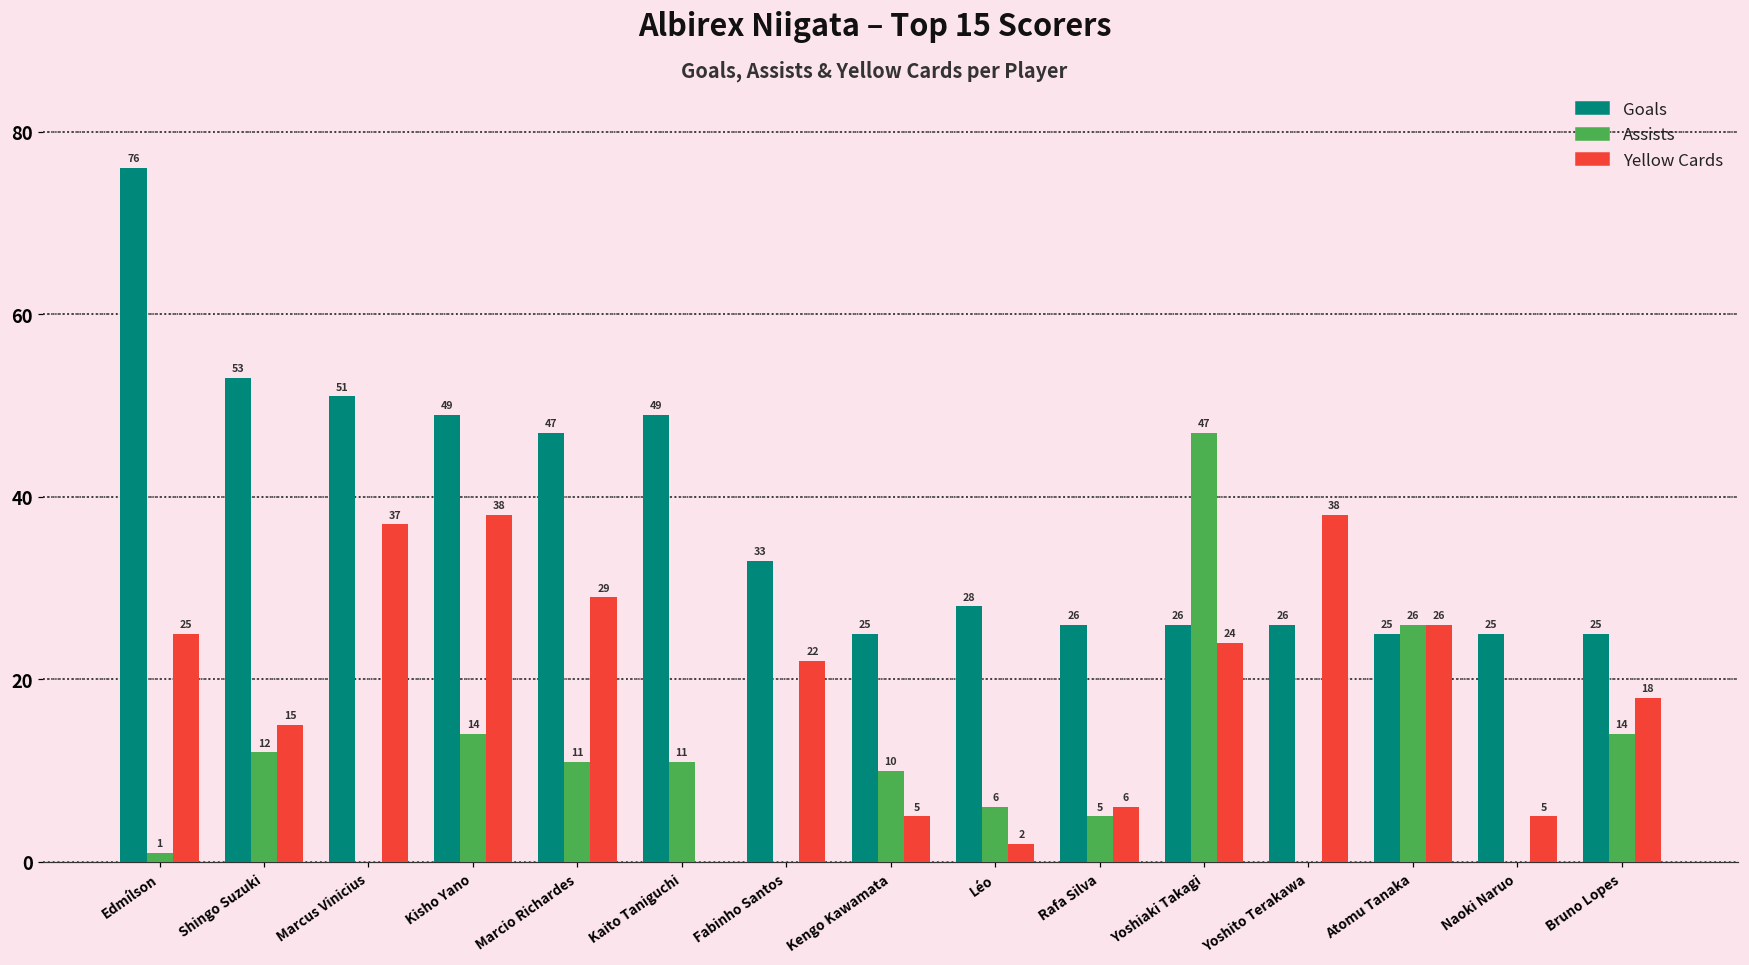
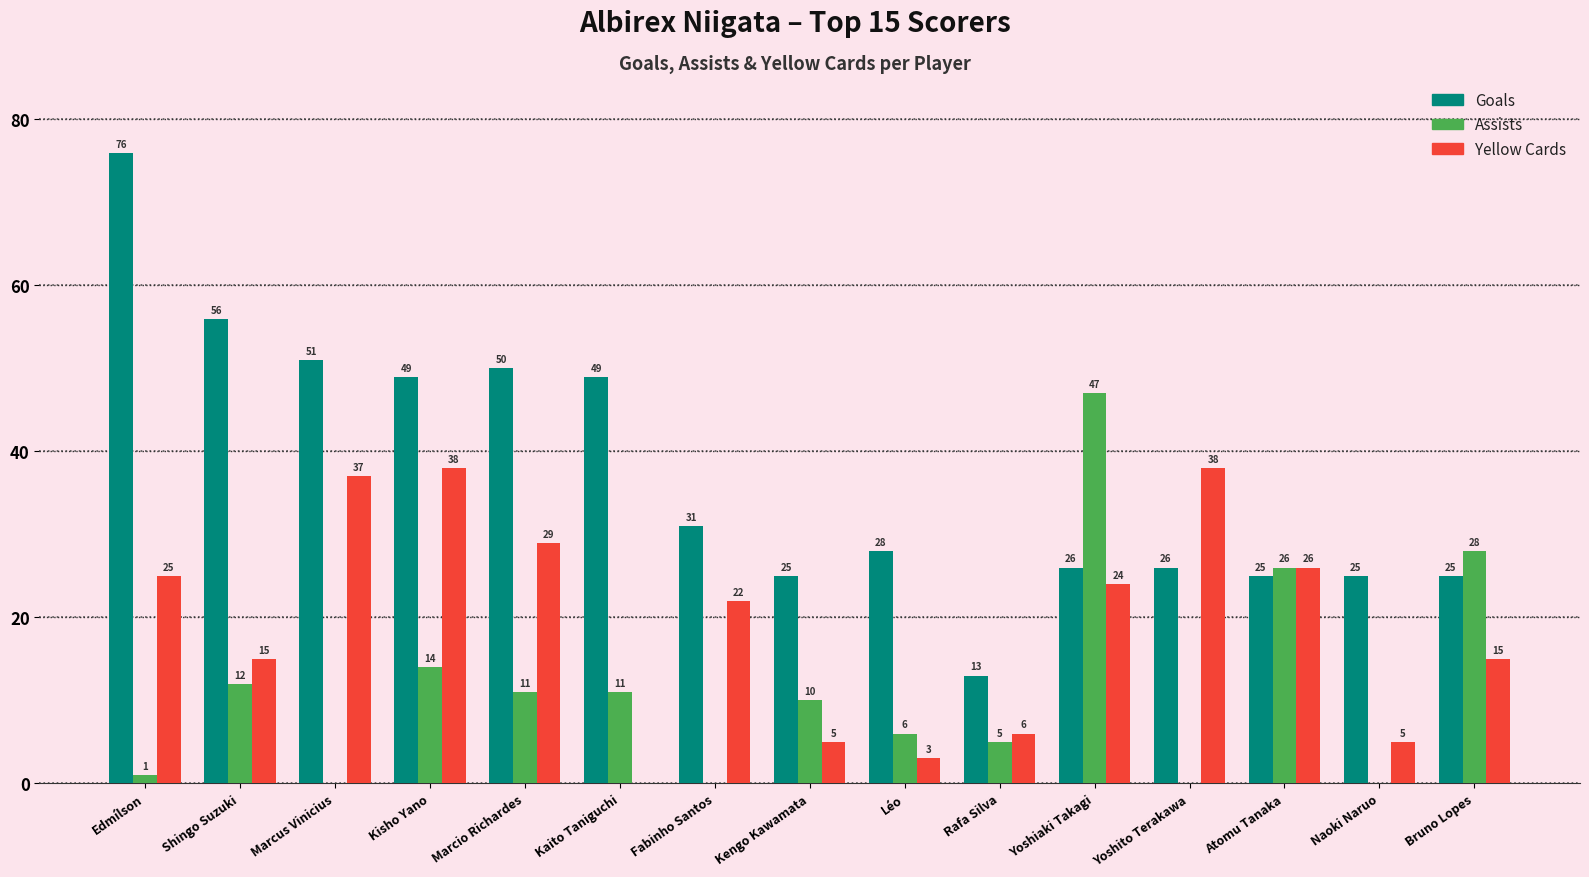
  {
    "Goals": {
      "Edmílson": 76,
-     "Shingo Suzuki": 53,
+     "Shingo Suzuki": 56,
      "Marcus Vinicius": 51,
      "Kisho Yano": 49,
-     "Marcio Richardes": 47,
+     "Marcio Richardes": 50,
      "Kaito Taniguchi": 49,
-     "Fabinho Santos": 33,
+     "Fabinho Santos": 31,
      "Kengo Kawamata": 25,
      "Léo": 28,
-     "Rafa Silva": 26,
+     "Rafa Silva": 13,
      "Yoshiaki Takagi": 26,
      "Yoshito Terakawa": 26,
      "Atomu Tanaka": 25,
      "Naoki Naruo": 25,
      "Bruno Lopes": 25
    },
    "Assists": {
      "Edmílson": 1,
      "Shingo Suzuki": 12,
      "Kisho Yano": 14,
      "Marcio Richardes": 11,
      "Kaito Taniguchi": 11,
      "Kengo Kawamata": 10,
      "Léo": 6,
      "Rafa Silva": 5,
      "Yoshiaki Takagi": 47,
      "Atomu Tanaka": 26,
-     "Bruno Lopes": 14
+     "Bruno Lopes": 28
    },
    "Yellow Cards": {
      "Edmílson": 25,
      "Shingo Suzuki": 15,
      "Marcus Vinicius": 37,
      "Kisho Yano": 38,
      "Marcio Richardes": 29,
      "Fabinho Santos": 22,
      "Kengo Kawamata": 5,
-     "Léo": 2,
+     "Léo": 3,
      "Rafa Silva": 6,
      "Yoshiaki Takagi": 24,
      "Yoshito Terakawa": 38,
      "Atomu Tanaka": 26,
      "Naoki Naruo": 5,
-     "Bruno Lopes": 18
+     "Bruno Lopes": 15
    }
  }
